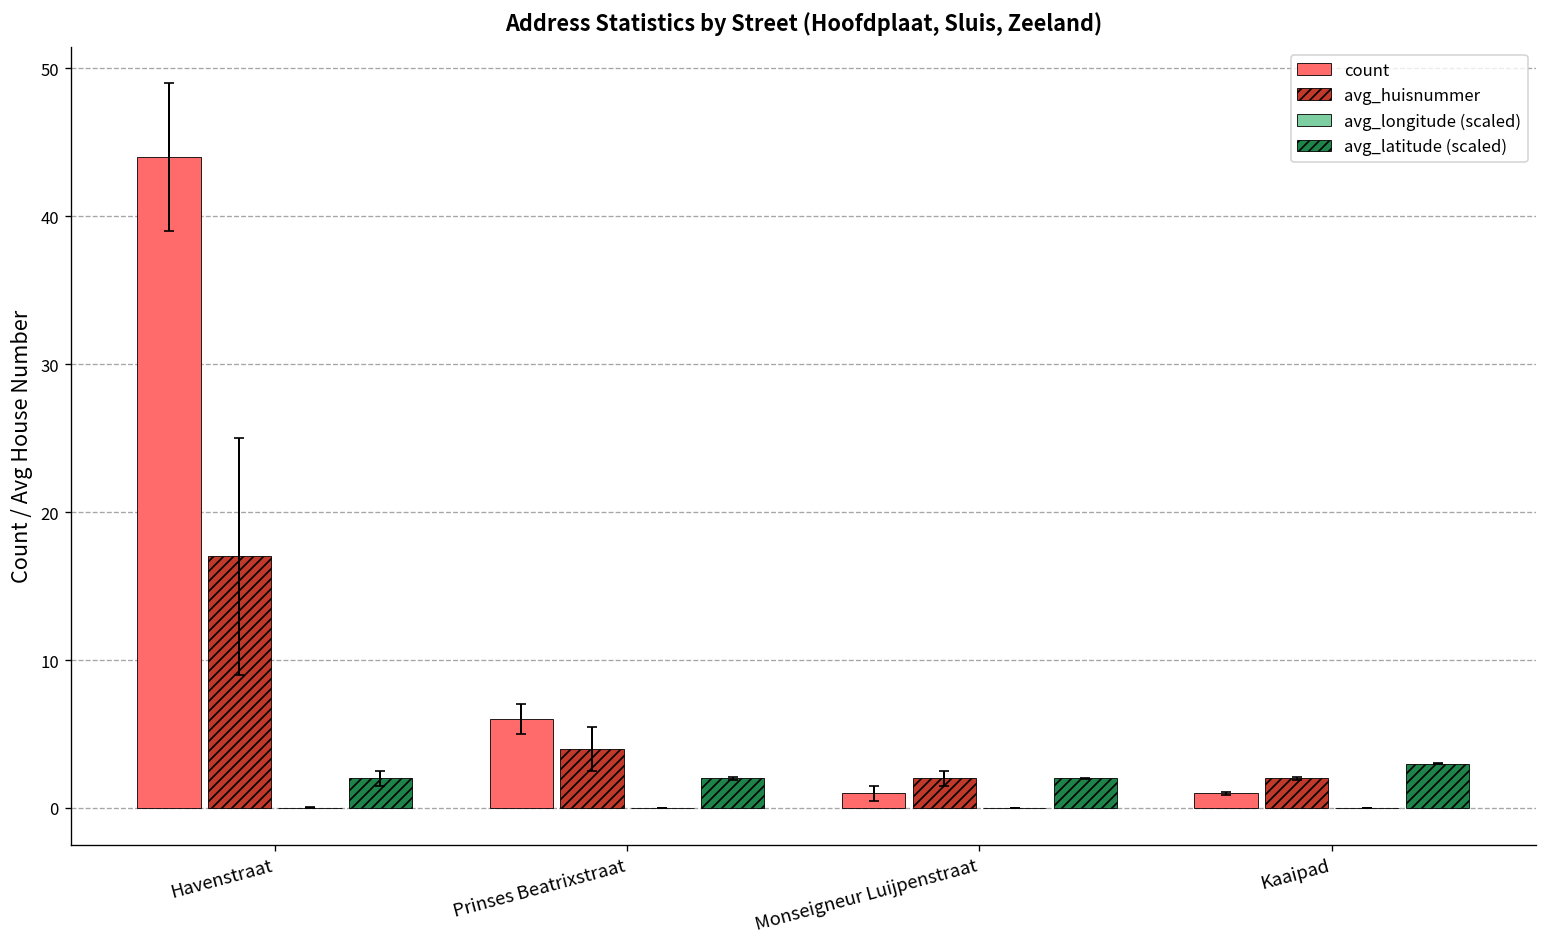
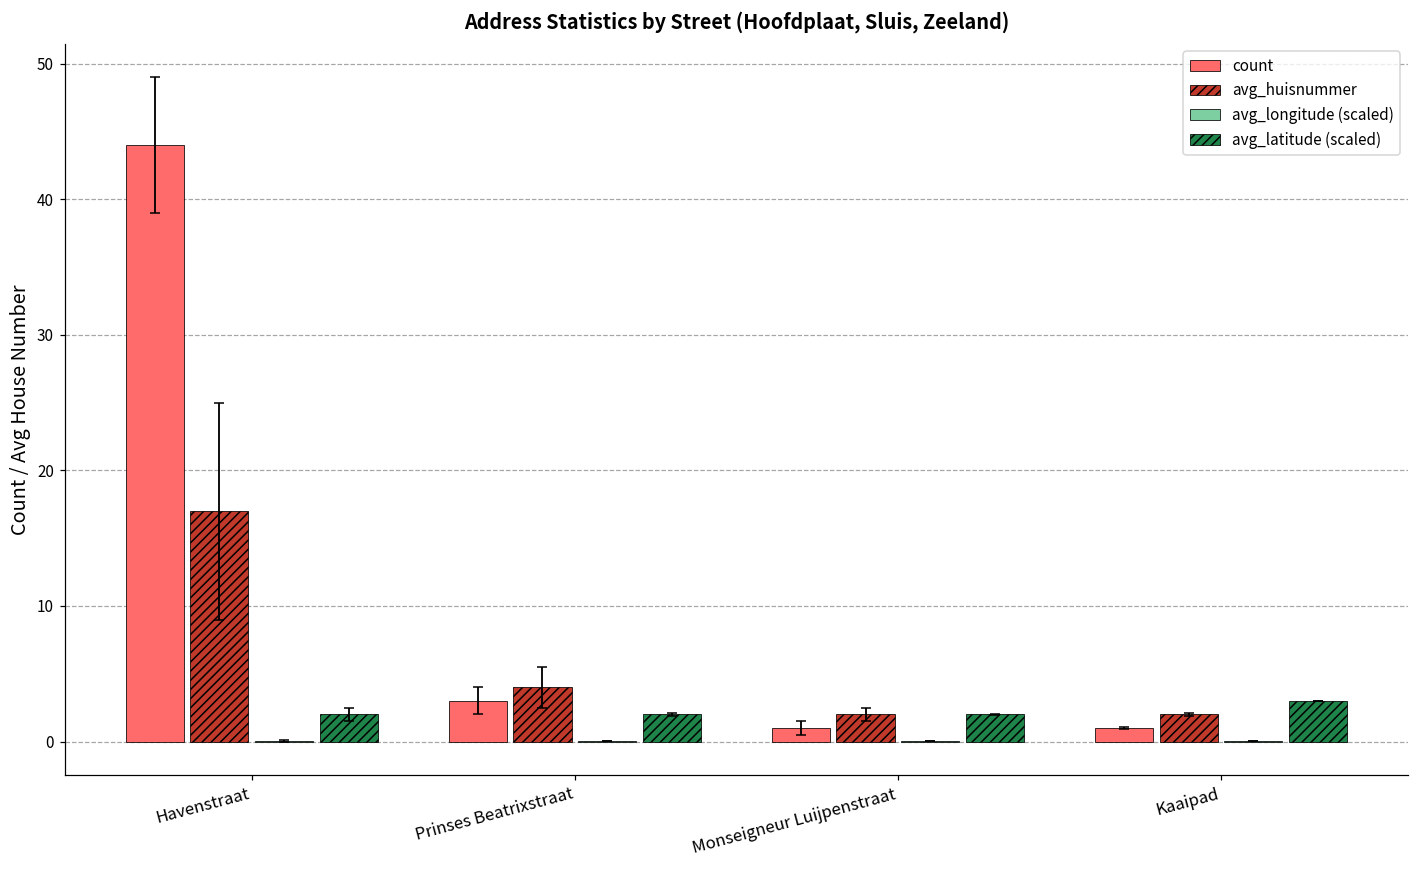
  {
    "count": {
      "Havenstraat": 44,
-     "Prinses Beatrixstraat": 6,
+     "Prinses Beatrixstraat": 3,
      "Monseigneur Luijpenstraat": 1,
      "Kaaipad": 1
    },
    "avg_huisnummer": {
      "Havenstraat": 17,
      "Prinses Beatrixstraat": 4,
      "Monseigneur Luijpenstraat": 2,
      "Kaaipad": 2
    },
    "avg_latitude (scaled)": {
      "Havenstraat": 2,
      "Prinses Beatrixstraat": 2,
      "Monseigneur Luijpenstraat": 2,
      "Kaaipad": 3
    }
  }
